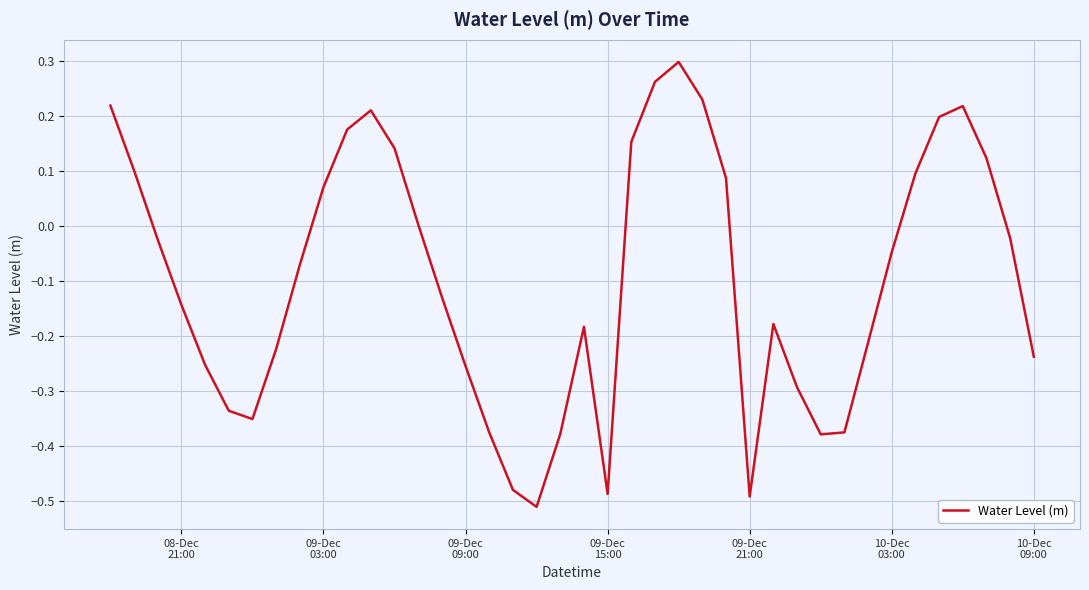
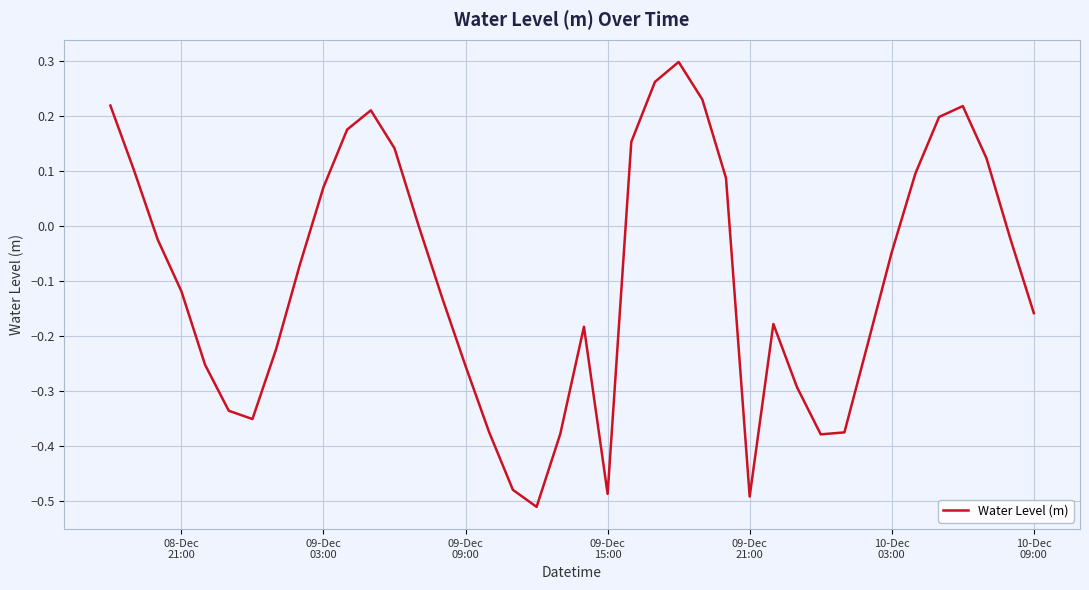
  {
-   "08-Dec 21:00": -0.14,
+   "08-Dec 21:00": -0.12,
    "09-Dec 03:00": 0.07,
    "09-Dec 09:00": -0.25,
    "09-Dec 15:00": -0.49,
    "09-Dec 21:00": -0.49,
    "10-Dec 03:00": -0.05,
-   "10-Dec 09:00": -0.24
+   "10-Dec 09:00": -0.16
  }
